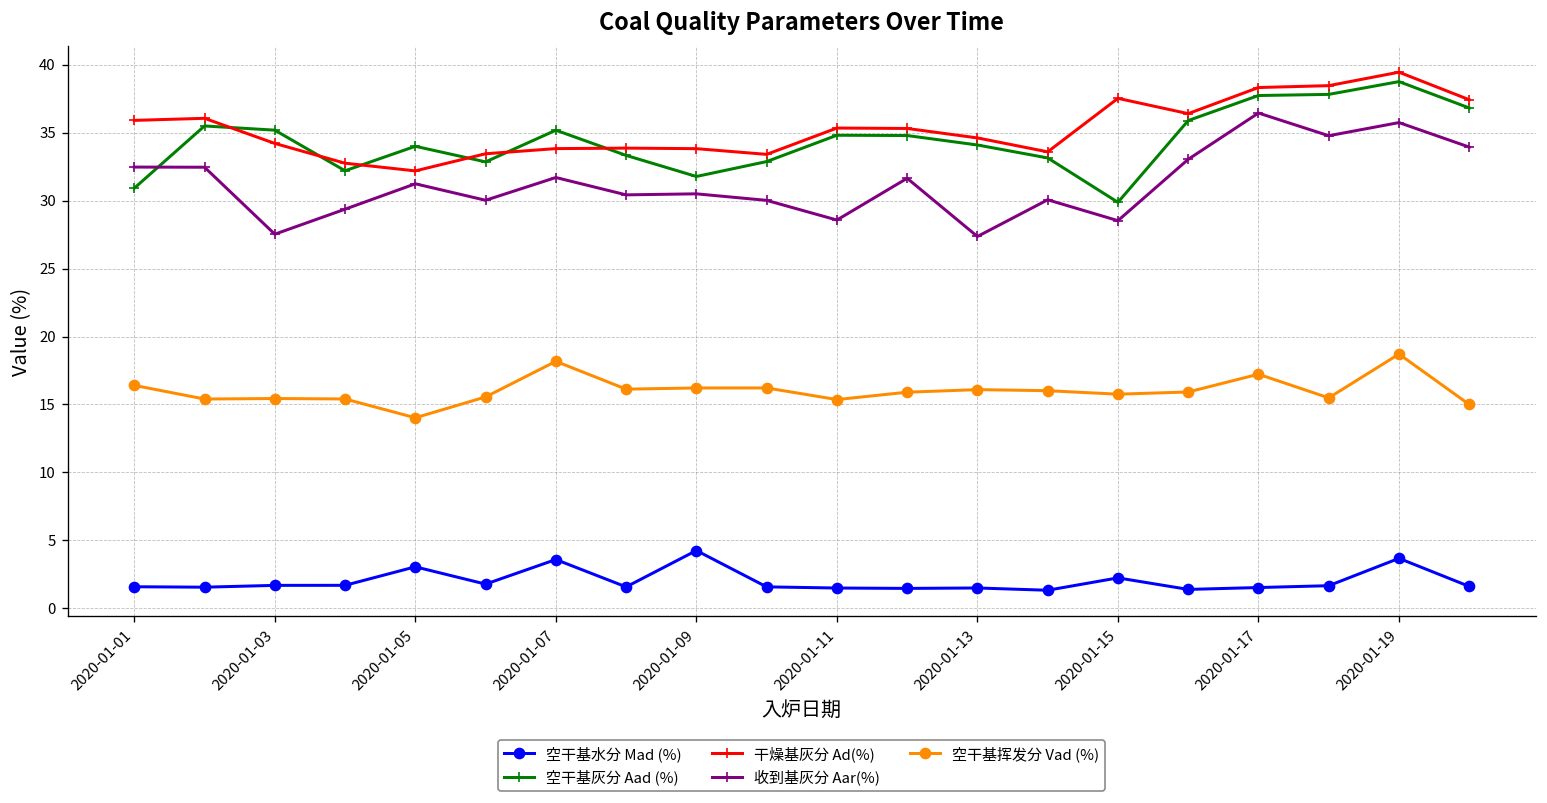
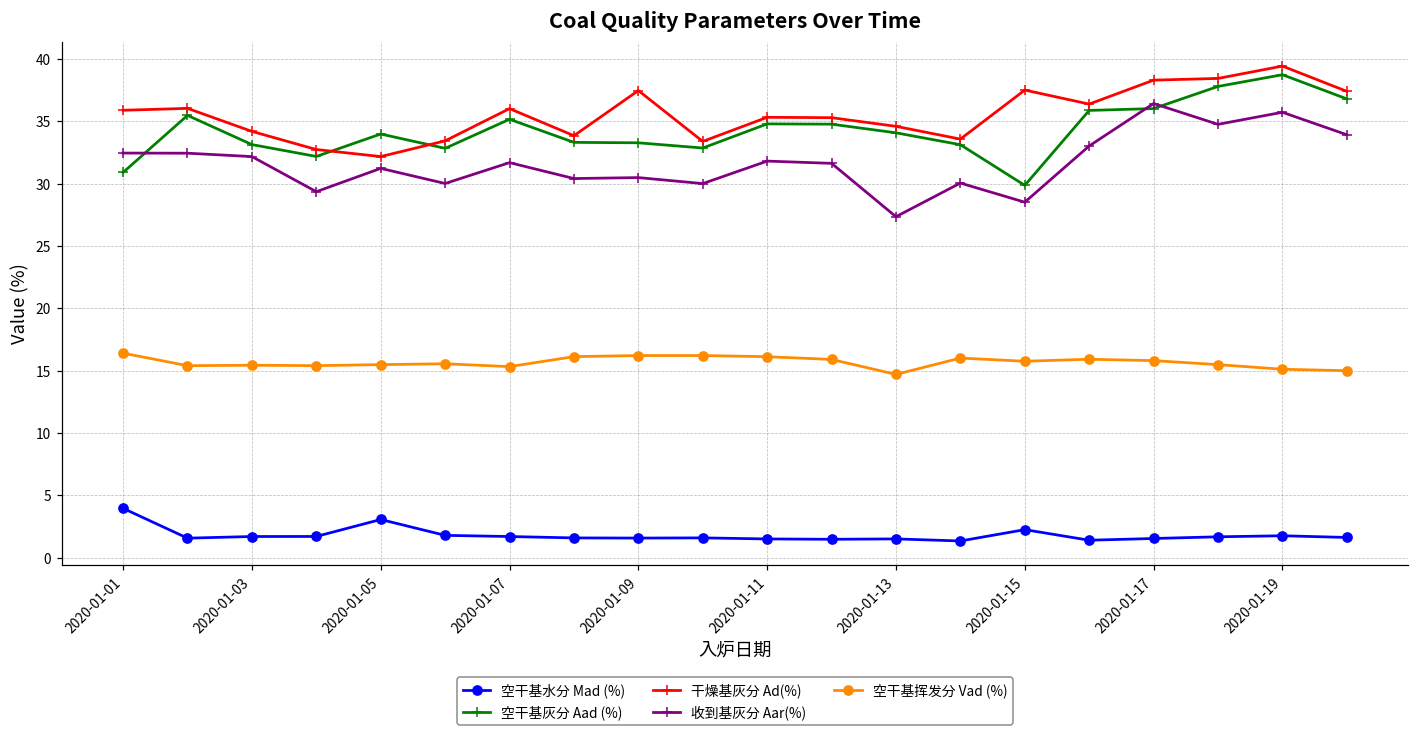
  {
    "空干基水分 Mad (%)": {
-     "2020-01-01": 1.6,
+     "2020-01-01": 4.0,
      "2020-01-03": 1.7,
      "2020-01-05": 3.1,
-     "2020-01-07": 3.6,
-     "2020-01-09": 4.3,
+     "2020-01-07": 1.7,
+     "2020-01-09": 1.6,
      "2020-01-11": 1.5,
      "2020-01-13": 1.5,
      "2020-01-15": 2.2,
      "2020-01-17": 1.5,
-     "2020-01-19": 3.7
+     "2020-01-19": 1.8
    },
    "空干基灰分 Aad (%)": {
      "2020-01-01": 30.9,
-     "2020-01-03": 35.2,
+     "2020-01-03": 33.1,
      "2020-01-05": 34.0,
      "2020-01-07": 35.2,
-     "2020-01-09": 31.8,
+     "2020-01-09": 33.3,
      "2020-01-11": 34.8,
      "2020-01-13": 34.1,
      "2020-01-15": 29.9,
-     "2020-01-17": 37.7,
+     "2020-01-17": 36.0,
      "2020-01-19": 38.7
    },
    "干燥基灰分 Ad(%)": {
      "2020-01-01": 35.9,
      "2020-01-03": 34.2,
      "2020-01-05": 32.2,
-     "2020-01-07": 33.8,
-     "2020-01-09": 33.8,
+     "2020-01-07": 36.0,
+     "2020-01-09": 37.5,
      "2020-01-11": 35.3,
      "2020-01-13": 34.6,
      "2020-01-15": 37.5,
      "2020-01-17": 38.3,
      "2020-01-19": 39.4
    },
    "收到基灰分 Aar(%)": {
      "2020-01-01": 32.5,
-     "2020-01-03": 27.5,
+     "2020-01-03": 32.2,
      "2020-01-05": 31.2,
      "2020-01-07": 31.7,
      "2020-01-09": 30.5,
-     "2020-01-11": 28.6,
+     "2020-01-11": 31.8,
      "2020-01-13": 27.4,
      "2020-01-15": 28.5,
      "2020-01-17": 36.4,
      "2020-01-19": 35.7
    },
    "空干基挥发分 Vad (%)": {
      "2020-01-01": 16.4,
      "2020-01-03": 15.4,
-     "2020-01-05": 14.0,
-     "2020-01-07": 18.2,
+     "2020-01-05": 15.5,
+     "2020-01-07": 15.3,
      "2020-01-09": 16.2,
-     "2020-01-11": 15.4,
-     "2020-01-13": 16.1,
+     "2020-01-11": 16.1,
+     "2020-01-13": 14.7,
      "2020-01-15": 15.8,
-     "2020-01-17": 17.2,
-     "2020-01-19": 18.7
+     "2020-01-17": 15.8,
+     "2020-01-19": 15.1
    }
  }
